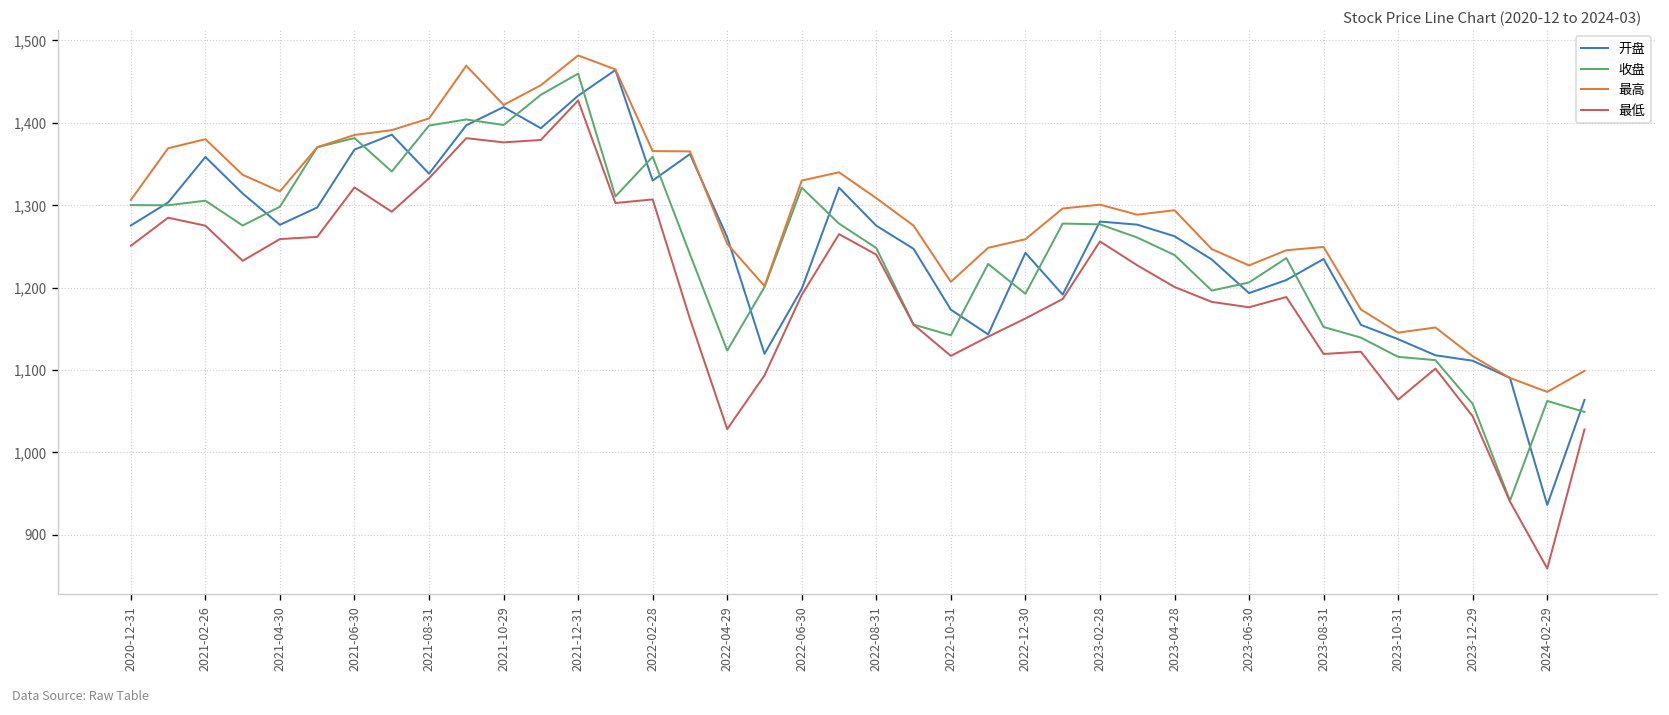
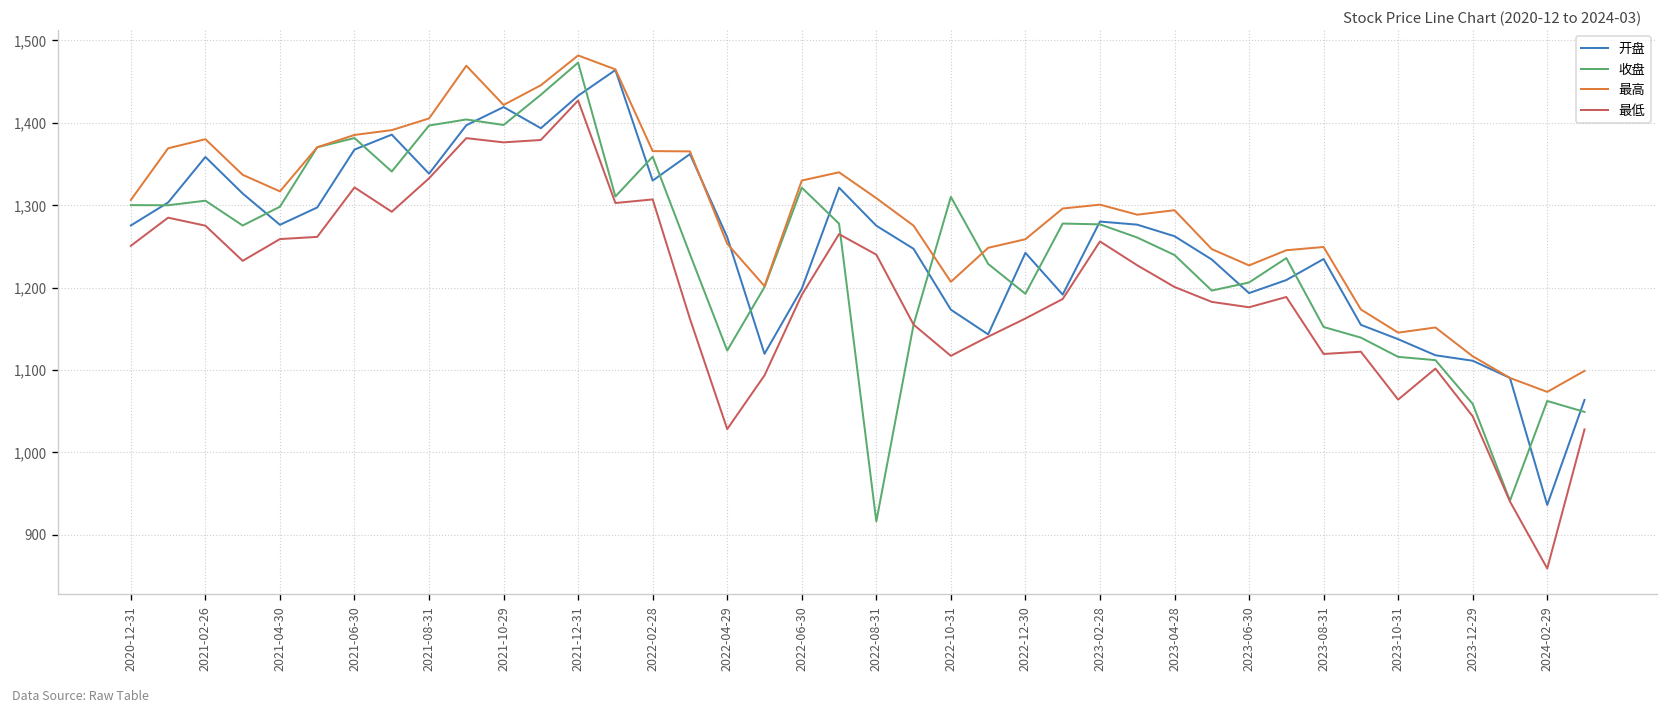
  {
    "开盘": {
      "2020-12-31": "1,280",
      "2021-02-26": "1,360",
      "2021-04-30": "1,280",
      "2021-06-30": "1,370",
      "2021-08-31": "1,340",
      "2021-12-31": "1,430",
      "2022-02-28": "1,330",
      "2022-04-29": "1,260",
      "2022-06-30": "1,200",
      "2022-08-31": "1,280",
      "2022-10-31": "1,170",
      "2022-12-30": "1,240",
      "2023-04-28": "1,260",
      "2023-06-30": "1,190",
      "2023-08-31": "1,230",
      "2023-10-31": "1,140",
      "2023-12-29": "1,110",
      "2024-02-29": "940"
    },
    "收盘": {
      "2020-12-31": "1,300",
      "2021-02-26": "1,310",
      "2021-04-30": "1,300",
      "2021-06-30": "1,380",
      "2021-08-31": "1,400",
      "2021-10-29": "1,400",
-     "2021-12-31": "1,460",
+     "2021-12-31": "1,470",
      "2022-02-28": "1,360",
      "2022-04-29": "1,120",
      "2022-06-30": "1,320",
-     "2022-08-31": "1,250",
-     "2022-10-31": "1,140",
+     "2022-08-31": "920",
+     "2022-10-31": "1,310",
      "2022-12-30": "1,190",
      "2023-04-28": "1,240",
      "2023-06-30": "1,210",
      "2023-08-31": "1,150",
      "2023-10-31": "1,120",
      "2023-12-29": "1,060",
      "2024-02-29": "1,060"
    }
  }
